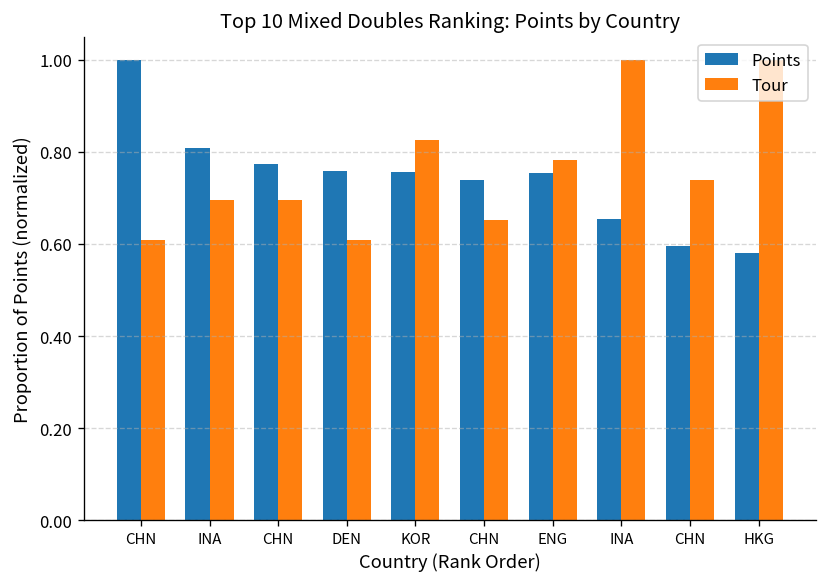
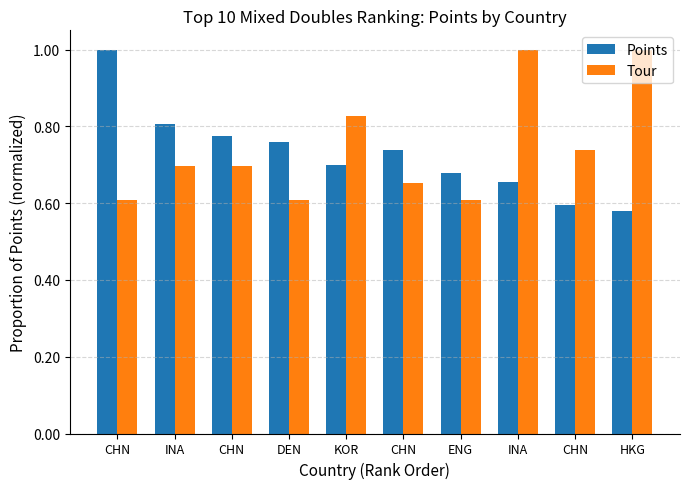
  {
    "Points": {
      "DEN": 0.76,
-     "KOR": 0.76,
-     "ENG": 0.75,
+     "KOR": 0.70,
+     "ENG": 0.68,
      "HKG": 0.58
    },
    "Tour": {
      "DEN": 0.61,
      "KOR": 0.83,
-     "ENG": 0.78
+     "ENG": 0.61
    }
  }
